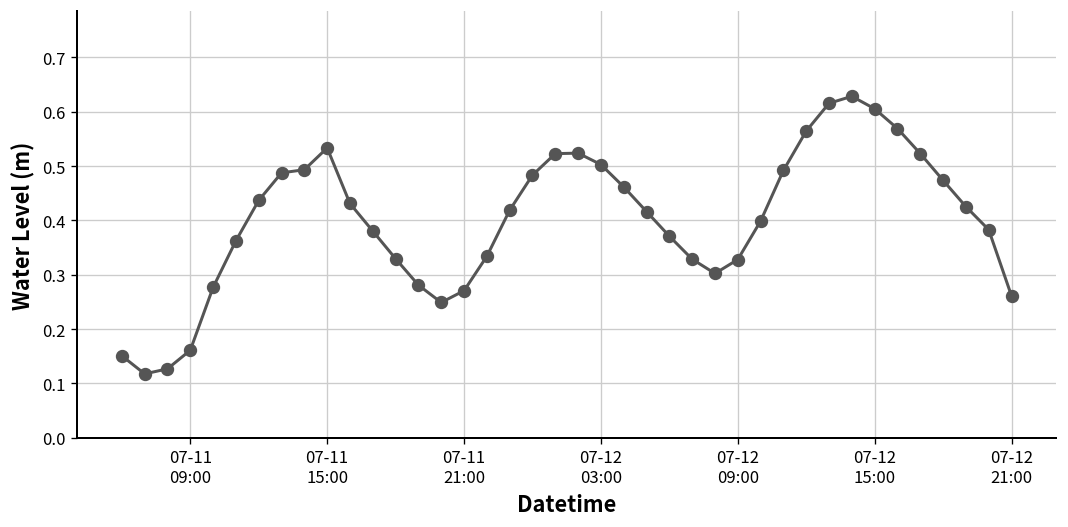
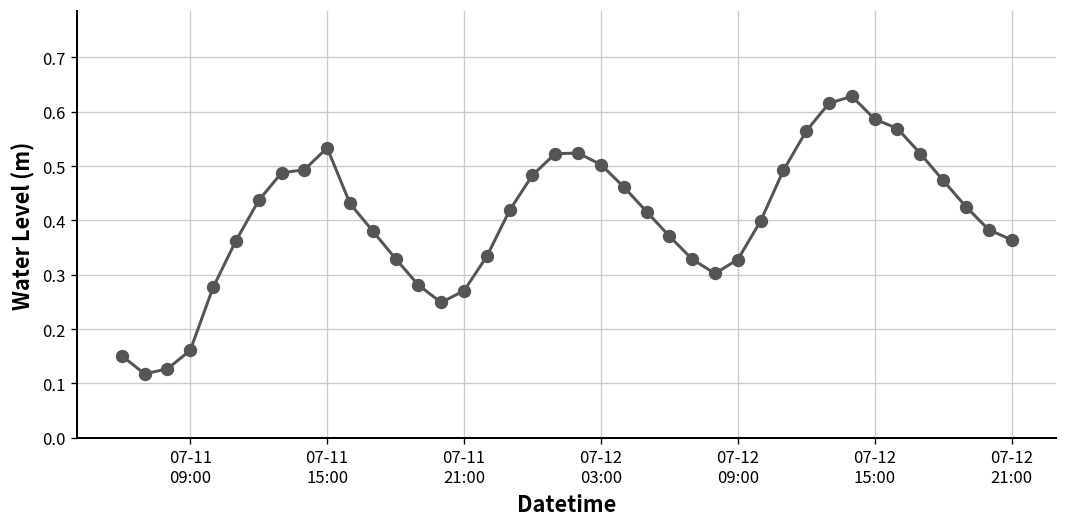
  {
    "07-11 09:00": 0.16,
    "07-11 15:00": 0.53,
    "07-11 21:00": 0.27,
    "07-12 03:00": 0.50,
    "07-12 09:00": 0.33,
-   "07-12 15:00": 0.61,
-   "07-12 21:00": 0.26
+   "07-12 15:00": 0.59,
+   "07-12 21:00": 0.36
  }
